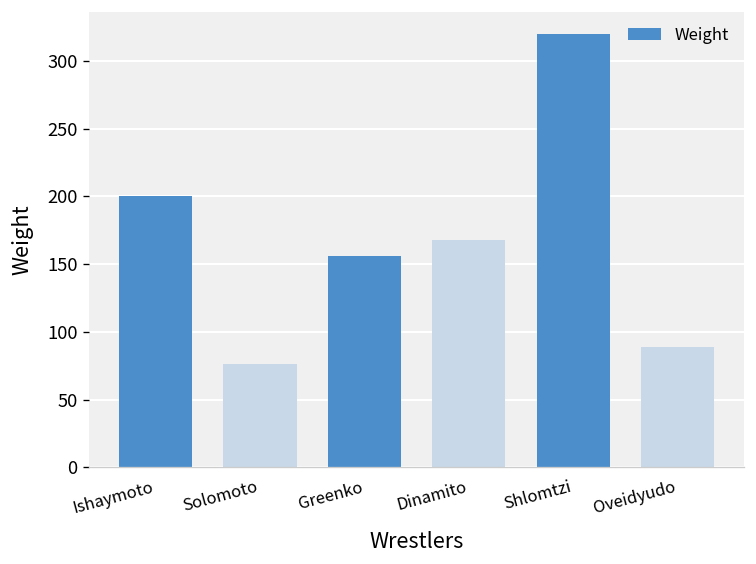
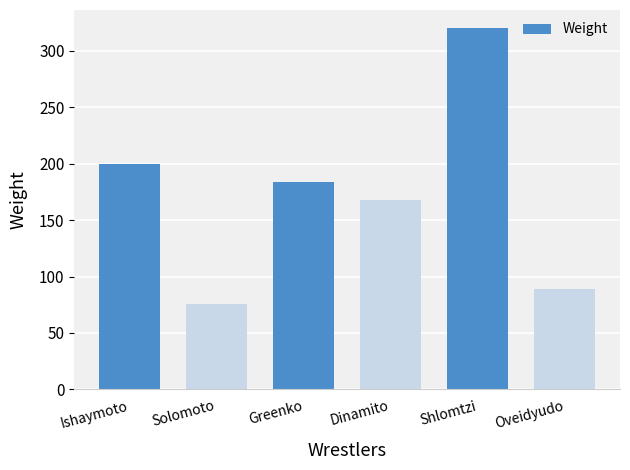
  {
    "Ishaymoto": 200,
    "Solomoto": 76,
-   "Greenko": 156,
+   "Greenko": 184,
    "Dinamito": 168,
    "Shlomtzi": 320,
    "Oveidyudo": 89
  }
